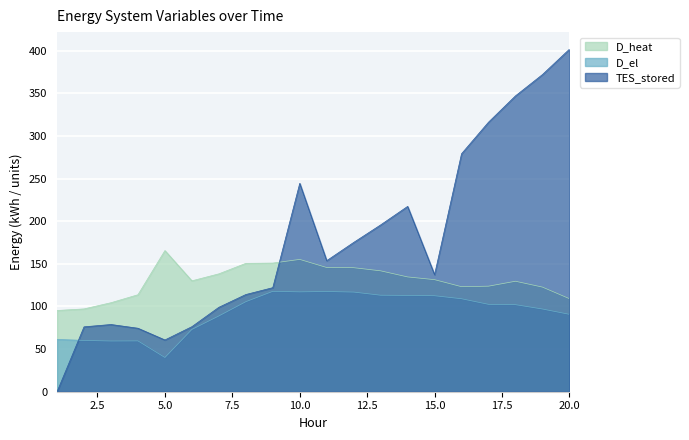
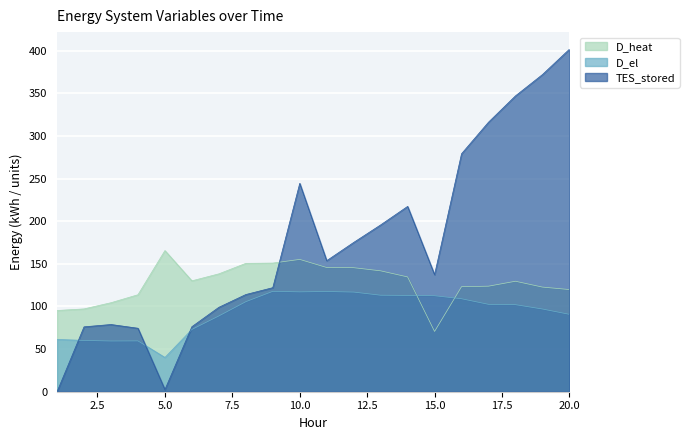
  {
    "D_heat": {
      "5.0": 170,
      "10.0": 160,
-     "15.0": 130,
-     "20.0": 110
+     "15.0": 70,
+     "20.0": 120
    },
    "D_el": {
      "5.0": 40,
      "10.0": 120,
      "15.0": 110,
      "20.0": 90
    },
    "TES_stored": {
-     "5.0": 60,
+     "5.0": 0,
      "10.0": 240,
      "15.0": 140,
      "20.0": 400
    }
  }
